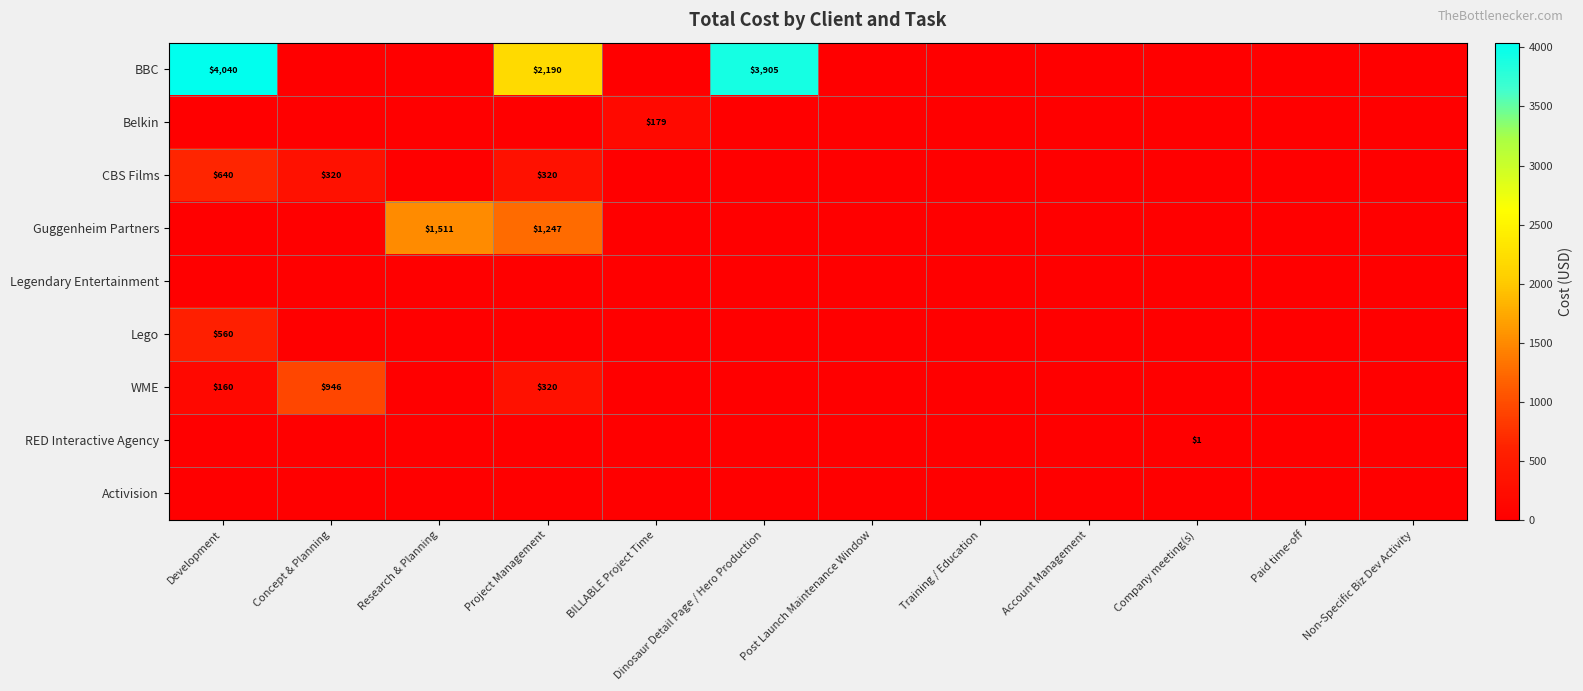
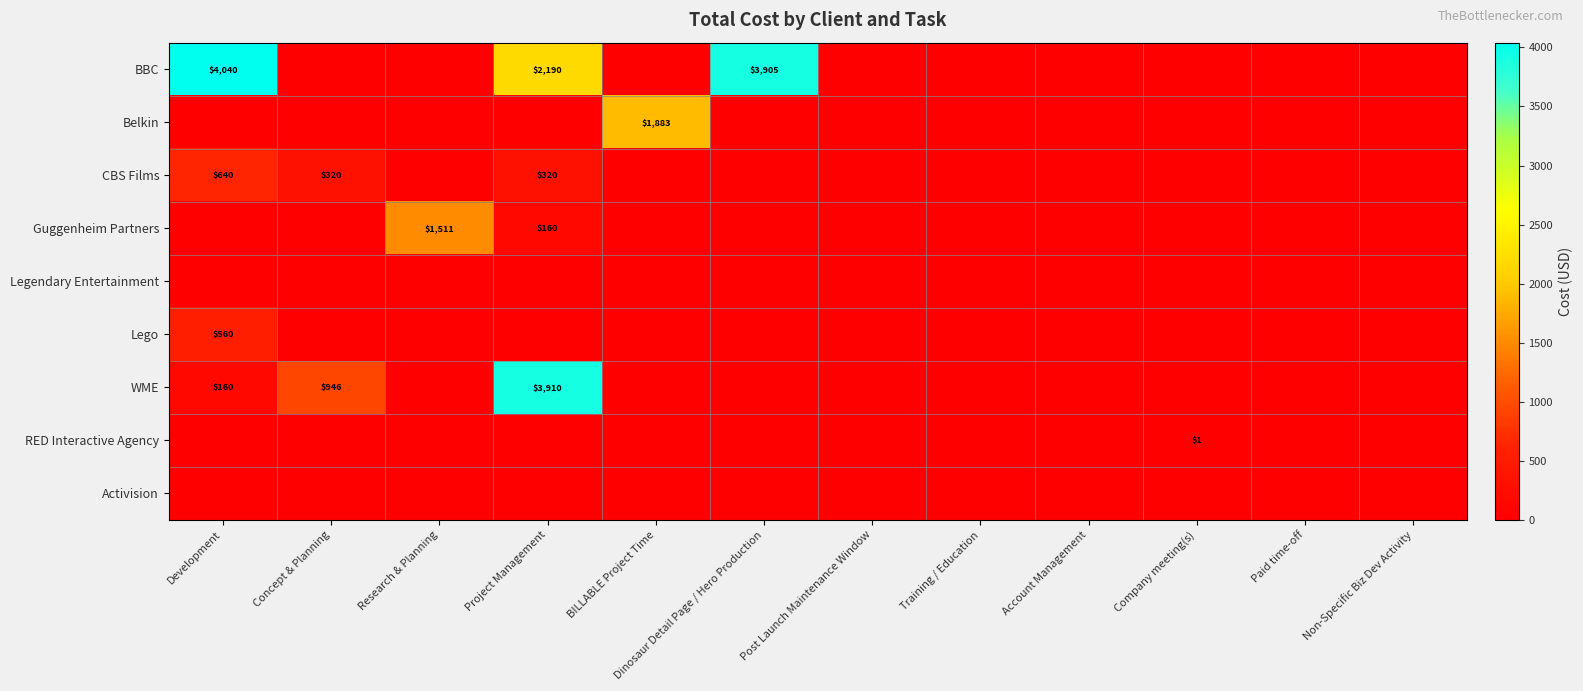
  {
    "BBC": {
      "Development": "$4,040",
      "Project Management": "$2,190",
      "Dinosaur Detail Page / Hero Production": "$3,905"
    },
    "Belkin": {
-     "BILLABLE Project Time": "$179"
+     "BILLABLE Project Time": "$1,883"
    },
    "CBS Films": {
      "Development": "$640",
      "Concept & Planning": "$320",
      "Project Management": "$320"
    },
    "Guggenheim Partners": {
      "Research & Planning": "$1,511",
-     "Project Management": "$1,247"
+     "Project Management": "$160"
    },
    "Lego": {
      "Development": "$560"
    },
    "WME": {
      "Development": "$160",
      "Concept & Planning": "$946",
-     "Project Management": "$320"
+     "Project Management": "$3,910"
    },
    "RED Interactive Agency": {
      "Company meeting(s)": "$1"
    }
  }
